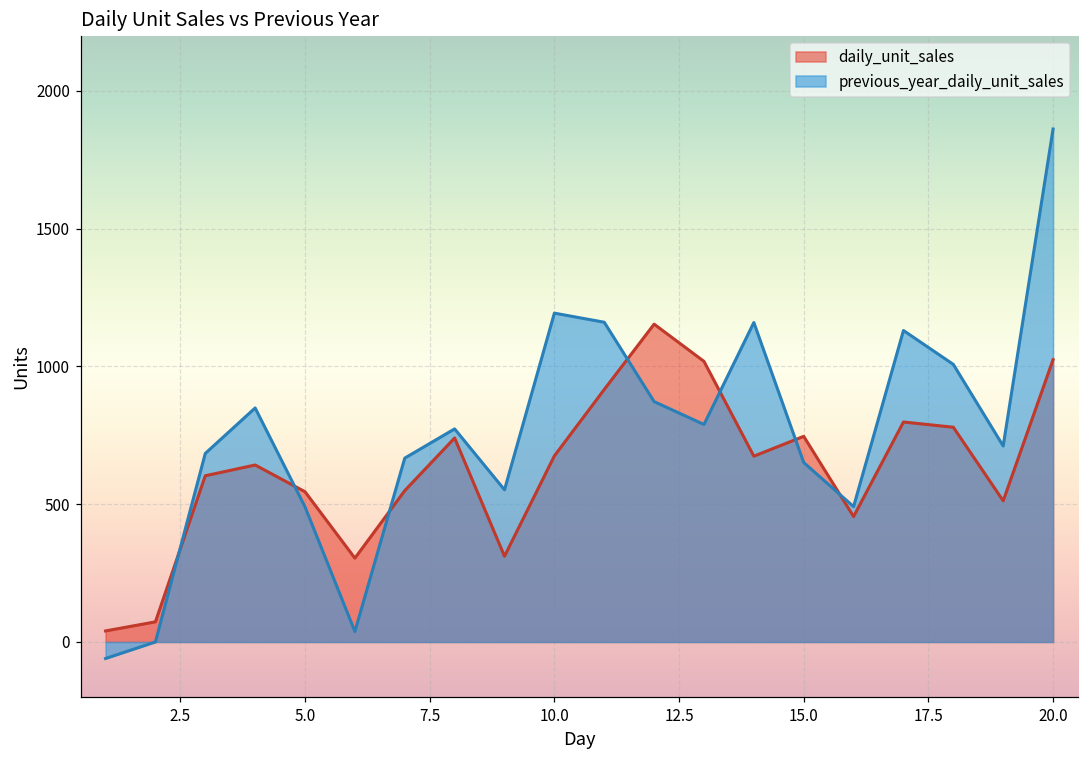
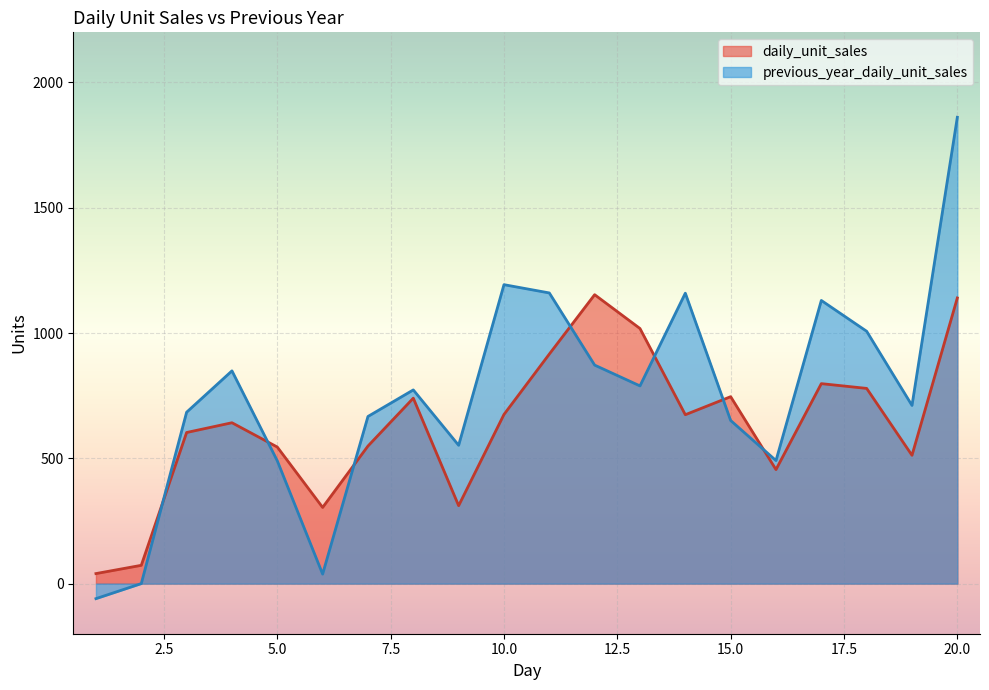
  {
    "daily_unit_sales": {
      "5.0": 550,
      "10.0": 680,
      "15.0": 750,
-     "20.0": 1020
+     "20.0": 1140
    }
  }
